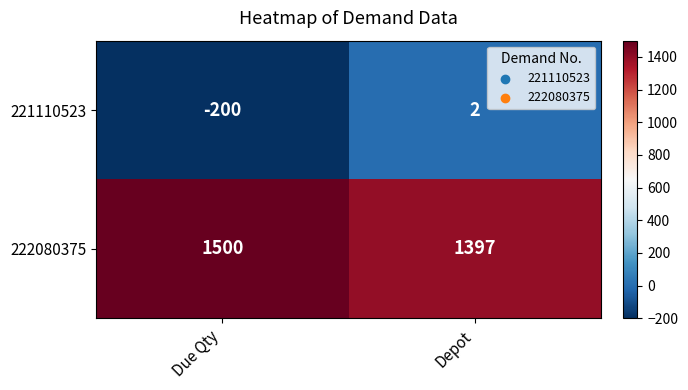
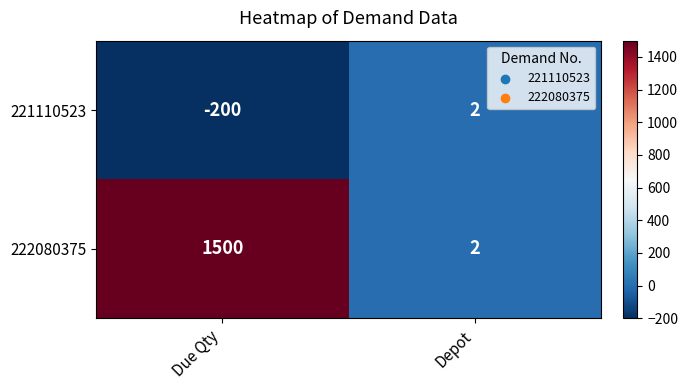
  {
    "221110523": {
      "Due Qty": -200,
      "Depot": 2
    },
    "222080375": {
      "Due Qty": 1500,
-     "Depot": 1397
+     "Depot": 2
    }
  }
